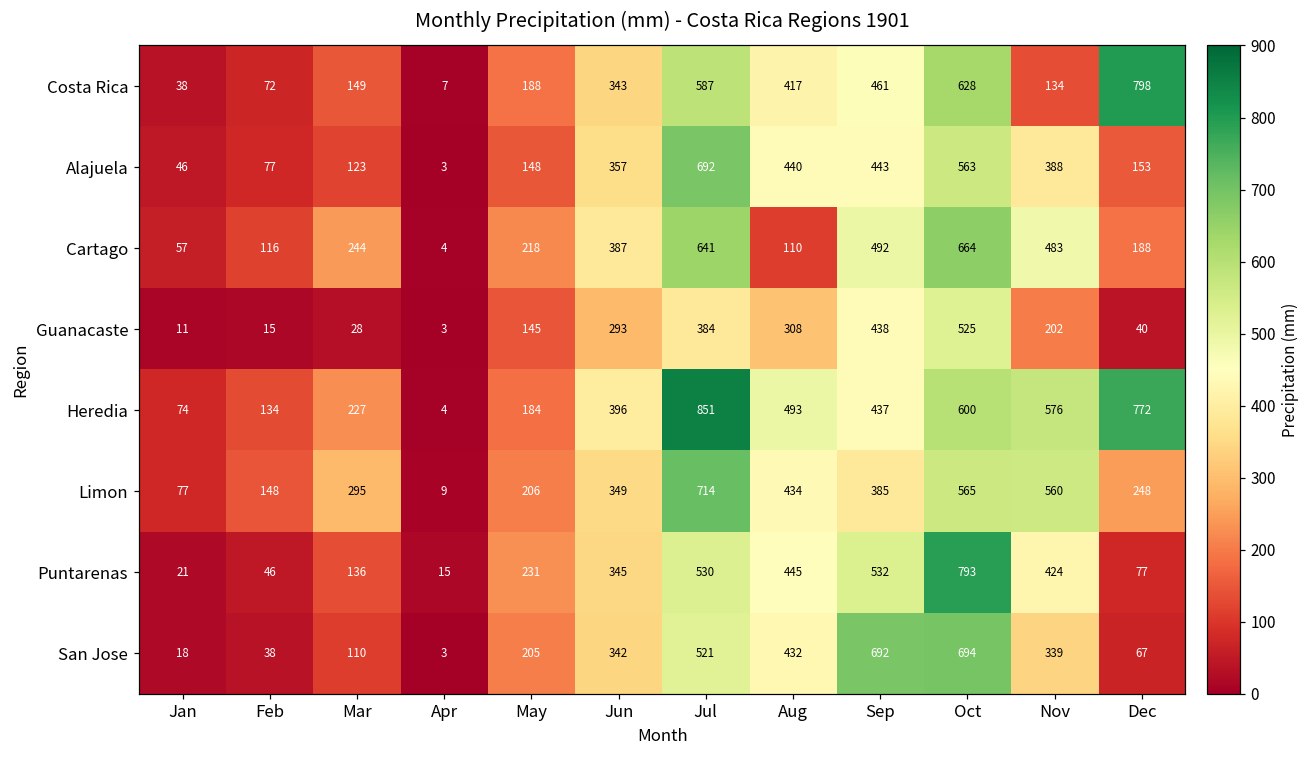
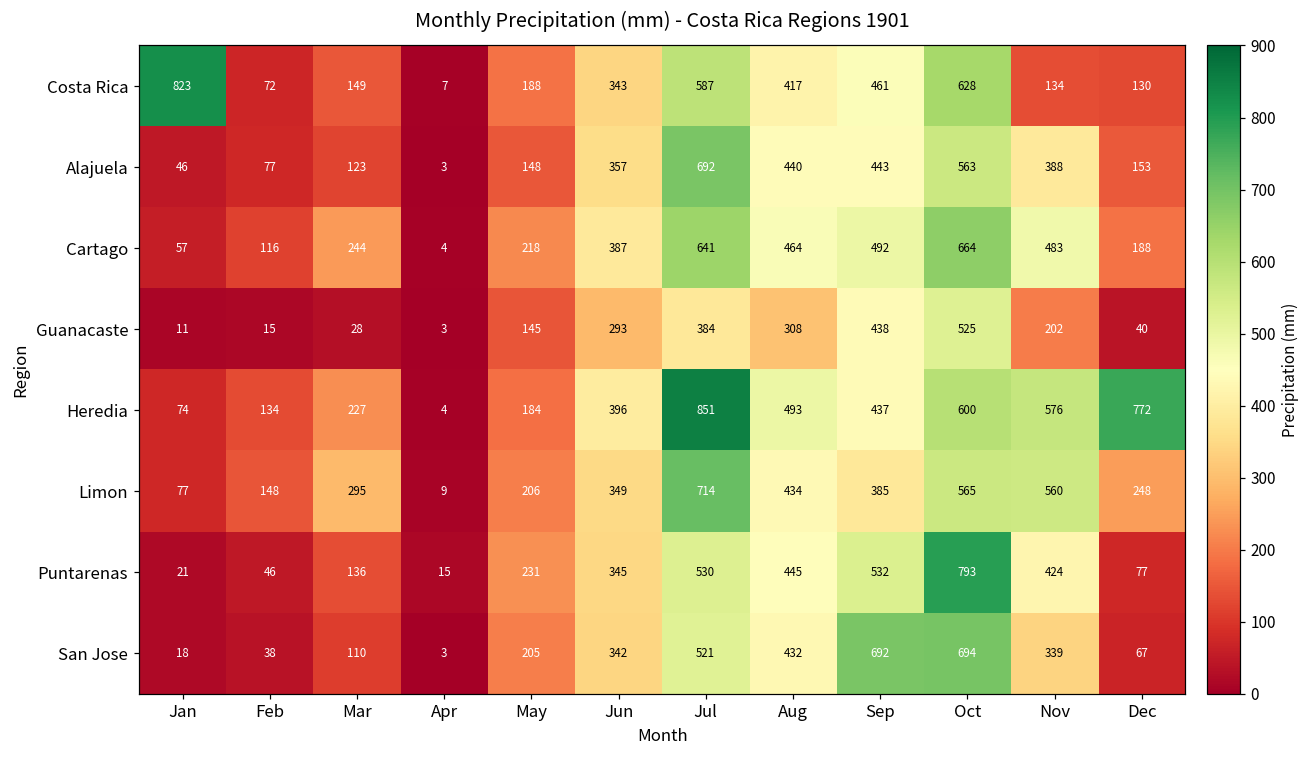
  {
    "Costa Rica": {
-     "Jan": 38,
+     "Jan": 823,
      "Feb": 72,
      "Mar": 149,
      "Apr": 7,
      "May": 188,
      "Jun": 343,
      "Jul": 587,
      "Aug": 417,
      "Sep": 461,
      "Oct": 628,
      "Nov": 134,
-     "Dec": 798
+     "Dec": 130
    },
    "Alajuela": {
      "Jan": 46,
      "Feb": 77,
      "Mar": 123,
      "Apr": 3,
      "May": 148,
      "Jun": 357,
      "Jul": 692,
      "Aug": 440,
      "Sep": 443,
      "Oct": 563,
      "Nov": 388,
      "Dec": 153
    },
    "Cartago": {
      "Jan": 57,
      "Feb": 116,
      "Mar": 244,
      "Apr": 4,
      "May": 218,
      "Jun": 387,
      "Jul": 641,
-     "Aug": 110,
+     "Aug": 464,
      "Sep": 492,
      "Oct": 664,
      "Nov": 483,
      "Dec": 188
    },
    "Guanacaste": {
      "Jan": 11,
      "Feb": 15,
      "Mar": 28,
      "Apr": 3,
      "May": 145,
      "Jun": 293,
      "Jul": 384,
      "Aug": 308,
      "Sep": 438,
      "Oct": 525,
      "Nov": 202,
      "Dec": 40
    },
    "Heredia": {
      "Jan": 74,
      "Feb": 134,
      "Mar": 227,
      "Apr": 4,
      "May": 184,
      "Jun": 396,
      "Jul": 851,
      "Aug": 493,
      "Sep": 437,
      "Oct": 600,
      "Nov": 576,
      "Dec": 772
    },
    "Limon": {
      "Jan": 77,
      "Feb": 148,
      "Mar": 295,
      "Apr": 9,
      "May": 206,
      "Jun": 349,
      "Jul": 714,
      "Aug": 434,
      "Sep": 385,
      "Oct": 565,
      "Nov": 560,
      "Dec": 248
    },
    "Puntarenas": {
      "Jan": 21,
      "Feb": 46,
      "Mar": 136,
      "Apr": 15,
      "May": 231,
      "Jun": 345,
      "Jul": 530,
      "Aug": 445,
      "Sep": 532,
      "Oct": 793,
      "Nov": 424,
      "Dec": 77
    },
    "San Jose": {
      "Jan": 18,
      "Feb": 38,
      "Mar": 110,
      "Apr": 3,
      "May": 205,
      "Jun": 342,
      "Jul": 521,
      "Aug": 432,
      "Sep": 692,
      "Oct": 694,
      "Nov": 339,
      "Dec": 67
    }
  }
